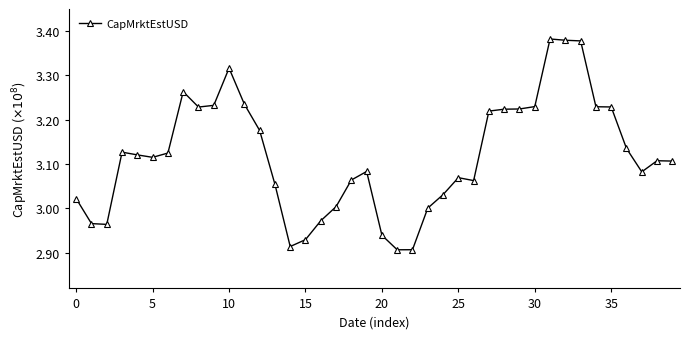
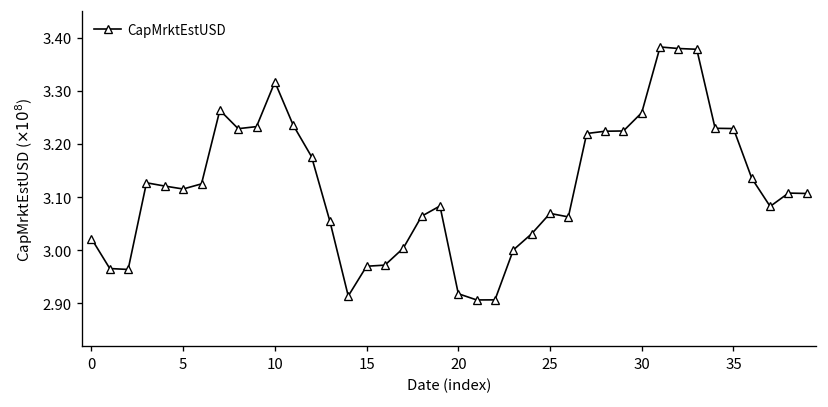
  {
    "0": 3.02,
    "5": 3.12,
    "10": 3.32,
-   "15": 2.93,
-   "20": 2.94,
+   "15": 2.97,
+   "20": 2.92,
    "25": 3.07,
-   "30": 3.23,
+   "30": 3.26,
    "35": 3.23
  }
